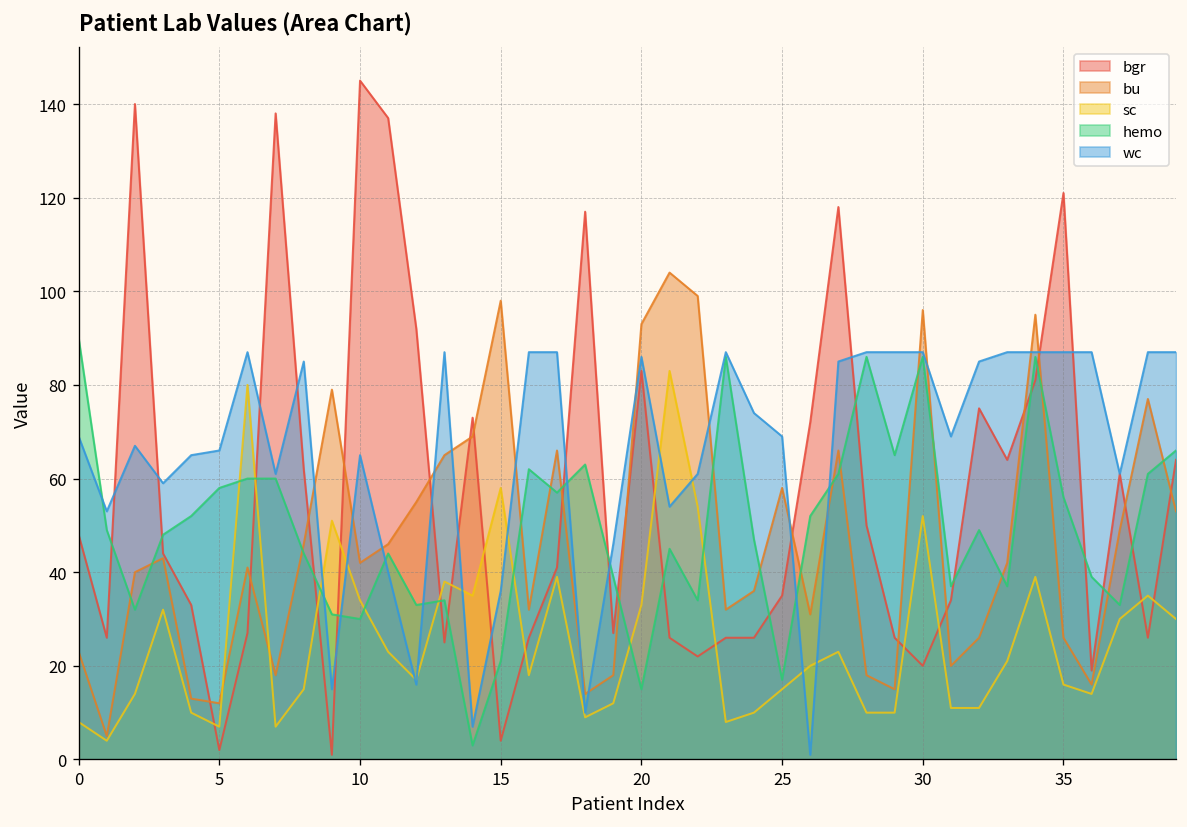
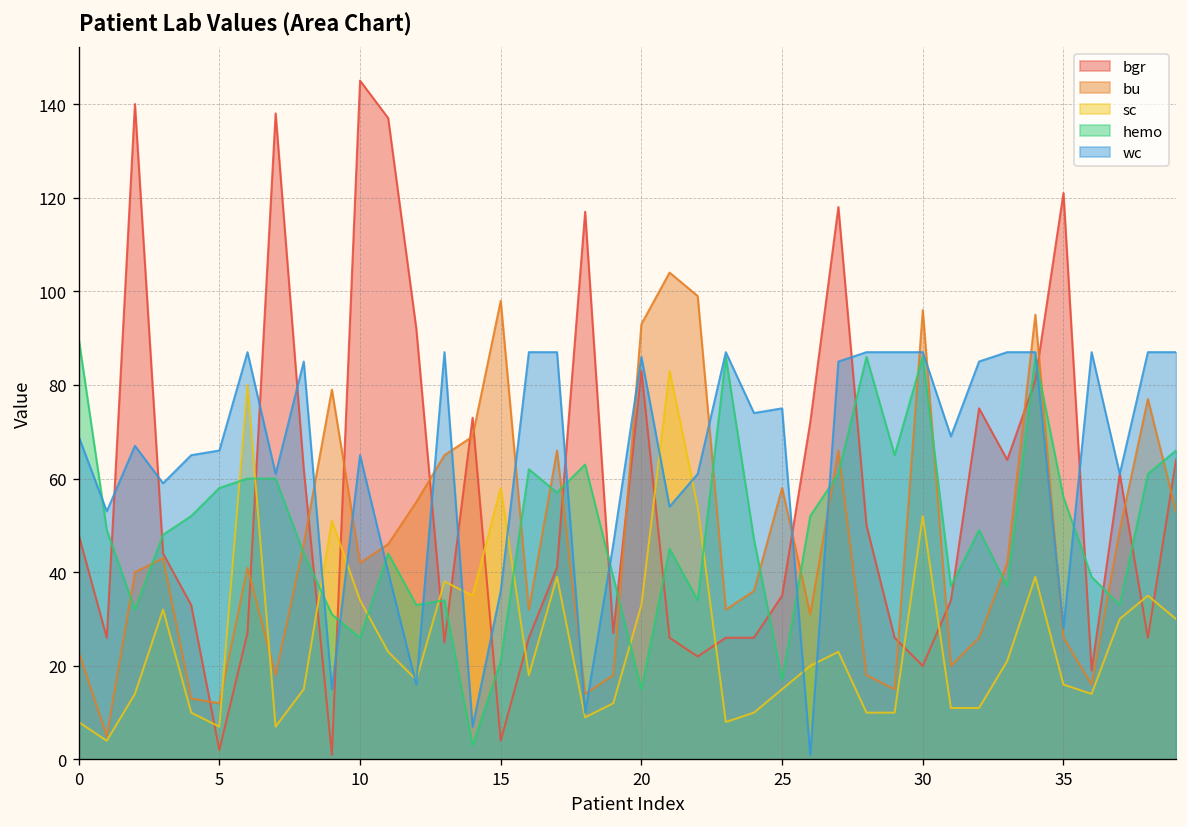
  {
    "hemo": {
      "0": 90,
      "5": 58,
-     "10": 30,
+     "10": 26,
      "15": 21,
      "20": 15,
      "25": 17,
      "30": 86,
      "35": 56
    },
    "wc": {
      "0": 69,
      "5": 66,
      "10": 65,
      "15": 36,
      "20": 86,
-     "25": 69,
+     "25": 75,
      "30": 87,
-     "35": 87
+     "35": 28
    }
  }
